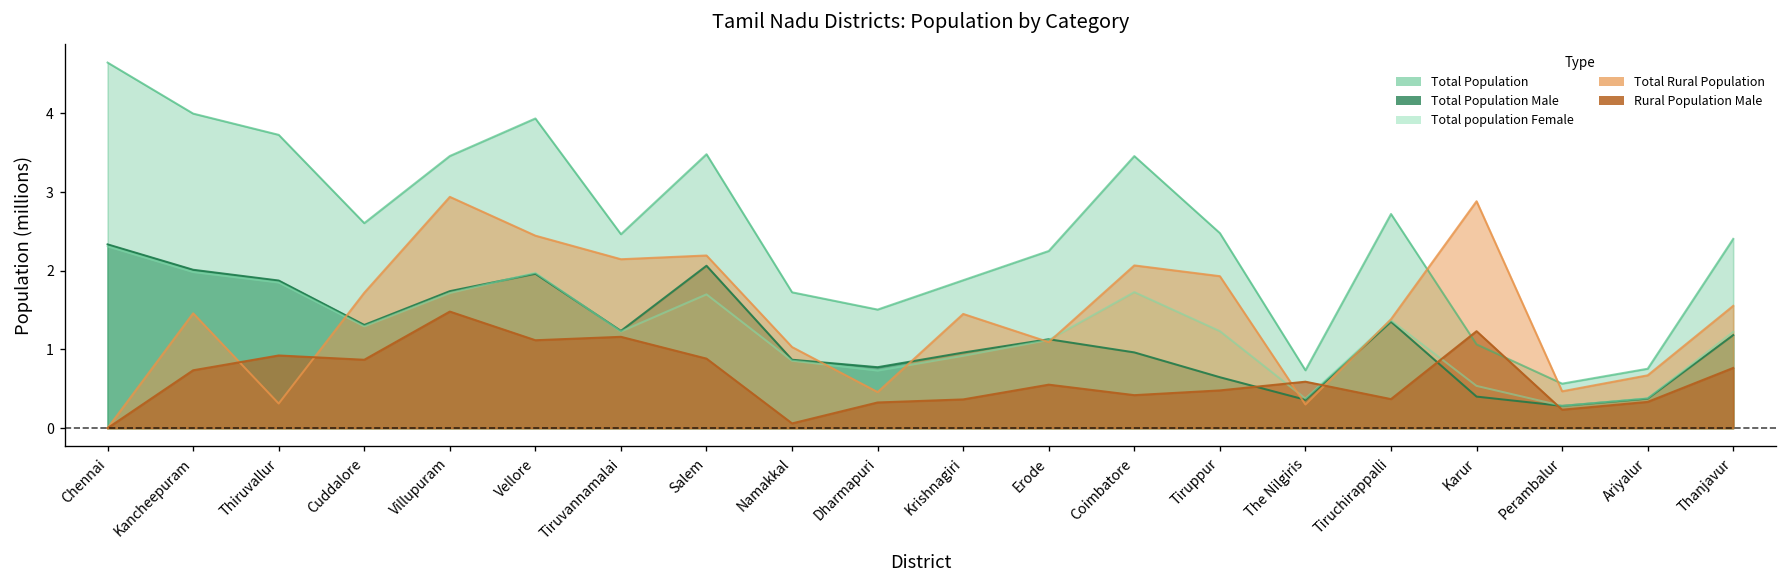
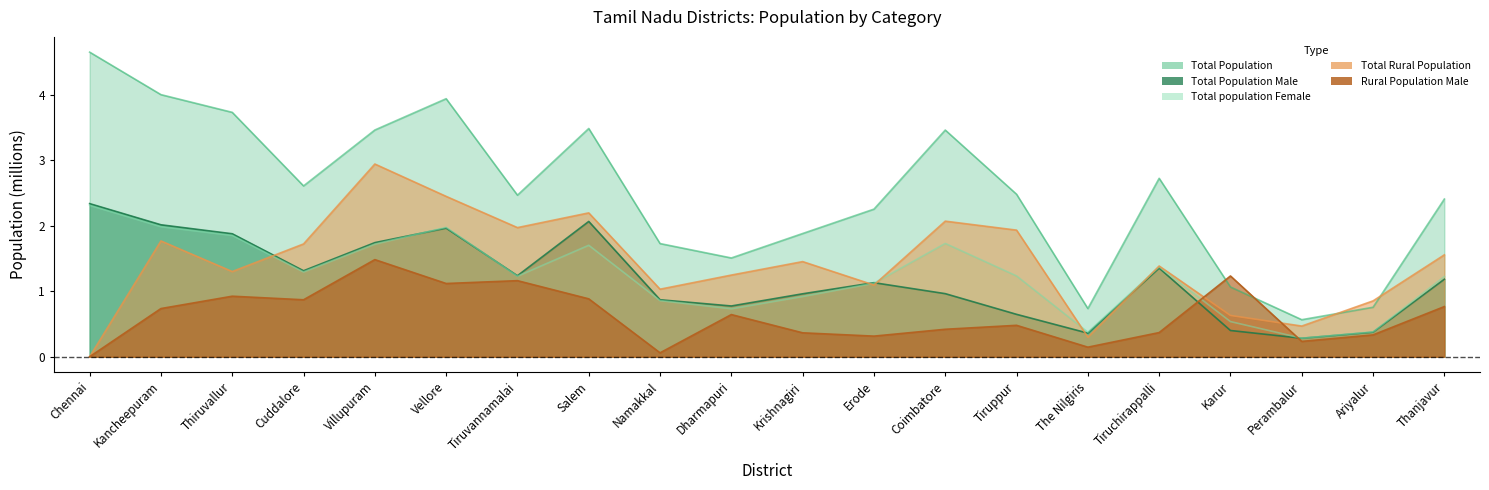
  {
    "Total Population Male": {
      "Salem": 2.1,
      "Dharmapuri": 0.8,
      "Krishnagiri": 1.0,
      "Coimbatore": 1.0,
      "Tiruppur": 0.6,
      "Karur": 0.4,
      "Thanjavur": 1.2
    },
    "Total Rural Population": {
-     "Kancheepuram": 1.5,
-     "Thiruvallur": 0.3,
+     "Kancheepuram": 1.8,
+     "Thiruvallur": 1.3,
      "Cuddalore": 1.7,
      "Villupuram": 2.9,
      "Vellore": 2.4,
-     "Tiruvannamalai": 2.1,
+     "Tiruvannamalai": 2.0,
      "Salem": 2.2,
      "Namakkal": 1.0,
-     "Dharmapuri": 0.5,
+     "Dharmapuri": 1.2,
      "Krishnagiri": 1.5,
      "Coimbatore": 2.1,
      "Tiruppur": 1.9,
      "The Nilgiris": 0.3,
-     "Karur": 2.9,
+     "Karur": 0.6,
      "Perambalur": 0.5,
-     "Ariyalur": 0.7,
+     "Ariyalur": 0.9,
      "Thanjavur": 1.6
    },
    "Rural Population Male": {
      "Kancheepuram": 0.7,
      "Thiruvallur": 0.9,
      "Cuddalore": 0.9,
      "Villupuram": 1.5,
      "Vellore": 1.1,
      "Tiruvannamalai": 1.2,
      "Salem": 0.9,
      "Namakkal": 0.1,
-     "Dharmapuri": 0.3,
+     "Dharmapuri": 0.6,
      "Krishnagiri": 0.4,
-     "Erode": 0.6,
+     "Erode": 0.3,
      "Coimbatore": 0.4,
      "Tiruppur": 0.5,
-     "The Nilgiris": 0.6,
+     "The Nilgiris": 0.1,
      "Tiruchirappalli": 0.4,
      "Karur": 1.2,
      "Perambalur": 0.2,
      "Ariyalur": 0.3,
      "Thanjavur": 0.8
    }
  }
